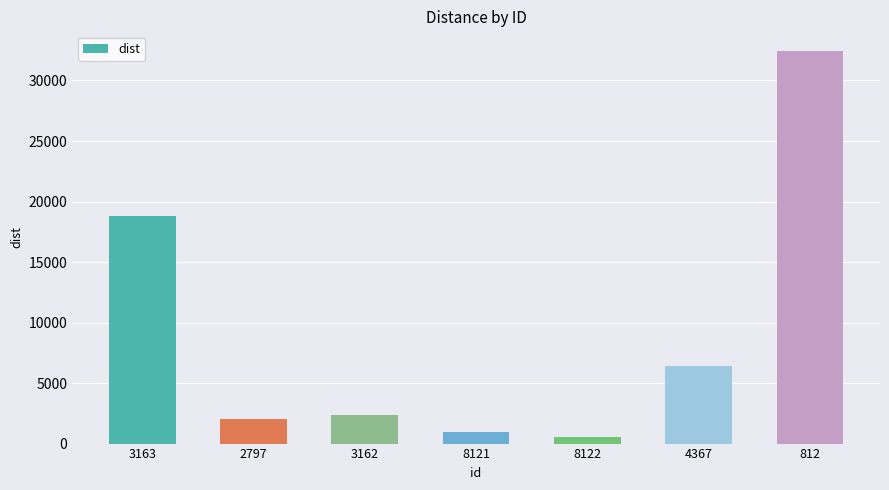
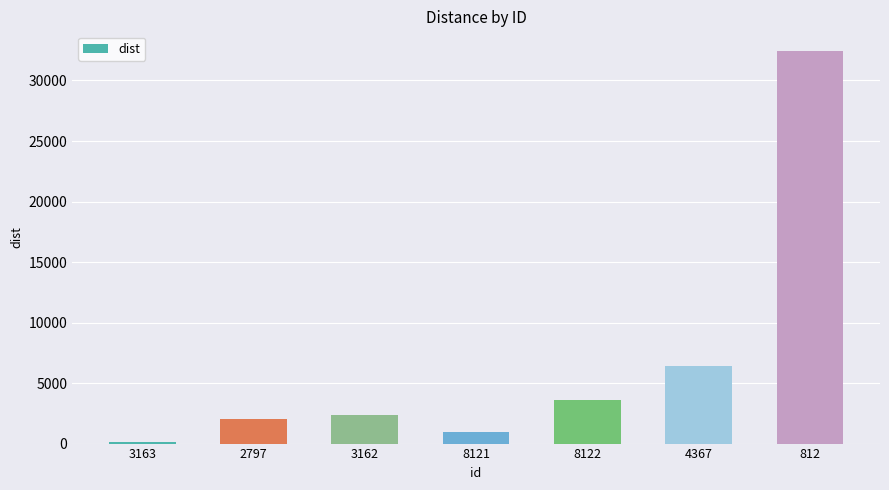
  {
-   "3163": 18800,
+   "3163": 100,
    "2797": 2000,
    "3162": 2400,
    "8121": 1000,
-   "8122": 500,
+   "8122": 3600,
    "4367": 6400,
    "812": 32400
  }
